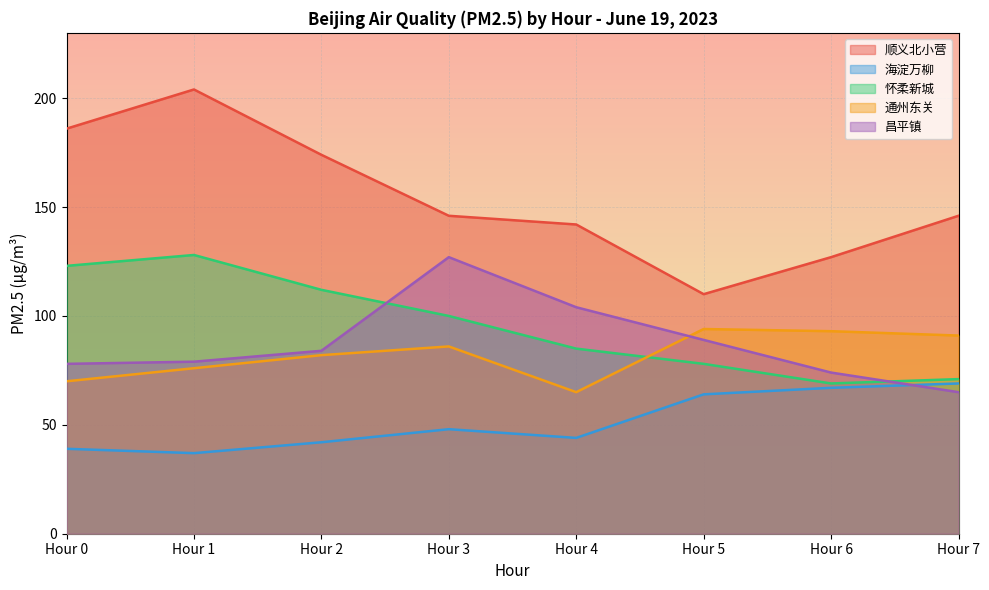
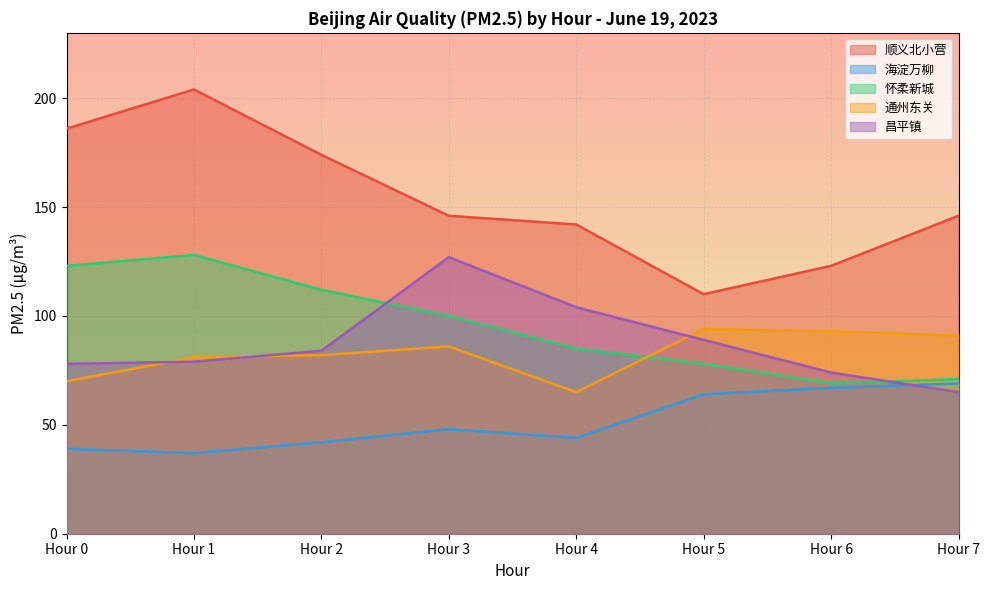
  {
    "顺义北小营": {
      "Hour 0": 186,
      "Hour 1": 204,
      "Hour 2": 174,
      "Hour 3": 146,
      "Hour 4": 142,
      "Hour 5": 110,
-     "Hour 6": 127,
+     "Hour 6": 123,
      "Hour 7": 146
    },
    "海淀万柳": {
      "Hour 0": 39,
      "Hour 1": 37,
      "Hour 2": 42,
      "Hour 3": 48,
      "Hour 4": 44,
      "Hour 5": 64,
      "Hour 6": 67,
      "Hour 7": 69
    },
    "怀柔新城": {
      "Hour 0": 123,
      "Hour 1": 128,
      "Hour 2": 112,
      "Hour 3": 100,
      "Hour 4": 85,
      "Hour 5": 78,
      "Hour 6": 69,
      "Hour 7": 71
    },
    "通州东关": {
      "Hour 0": 70,
-     "Hour 1": 76,
+     "Hour 1": 81,
      "Hour 2": 82,
      "Hour 3": 86,
      "Hour 4": 65,
      "Hour 5": 94,
      "Hour 6": 93,
      "Hour 7": 91
    },
    "昌平镇": {
      "Hour 0": 78,
      "Hour 1": 79,
      "Hour 2": 84,
      "Hour 3": 127,
      "Hour 4": 104,
      "Hour 5": 89,
      "Hour 6": 74,
      "Hour 7": 65
    }
  }
